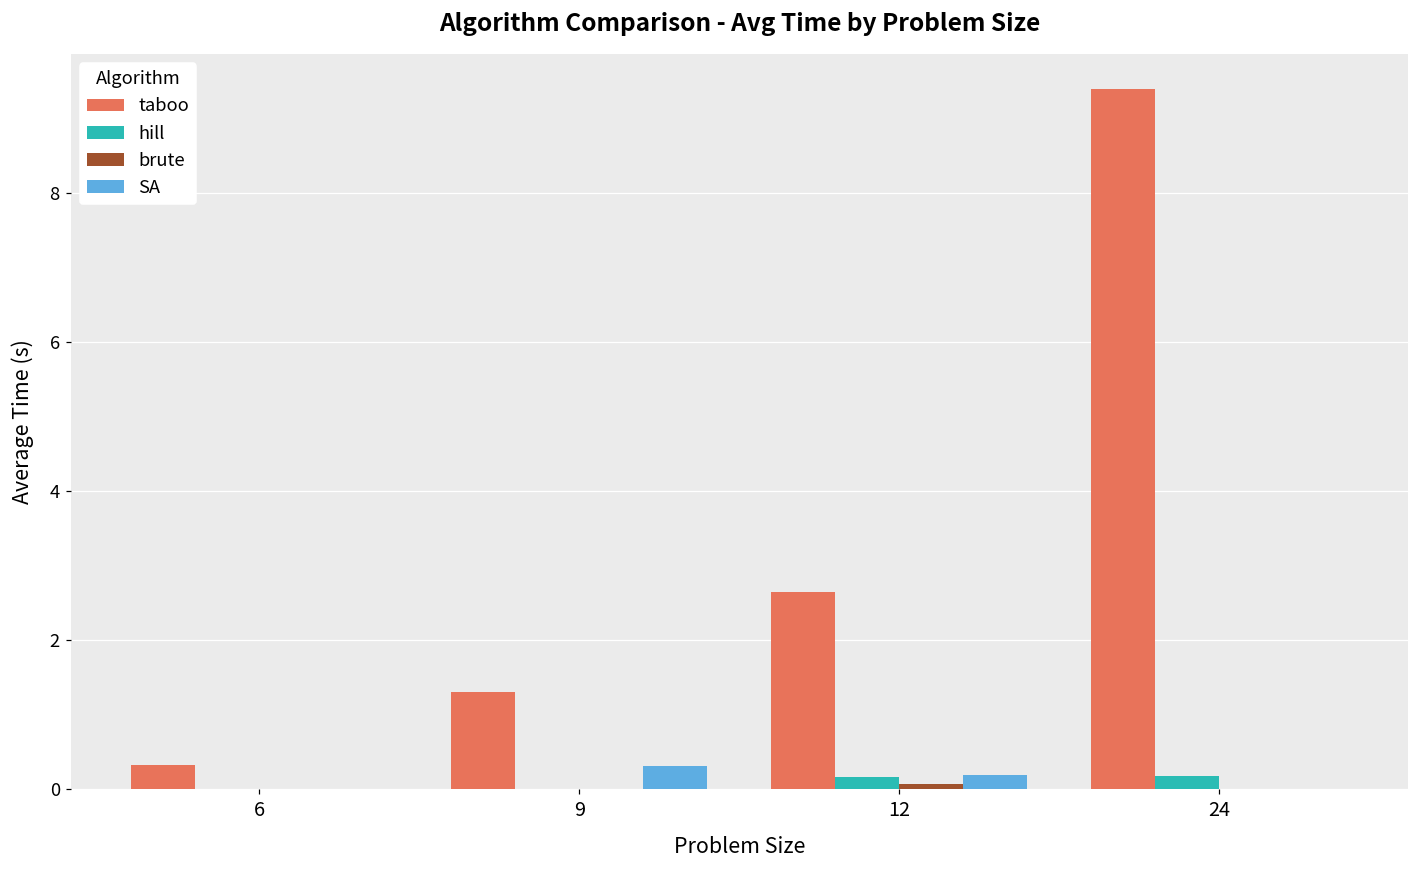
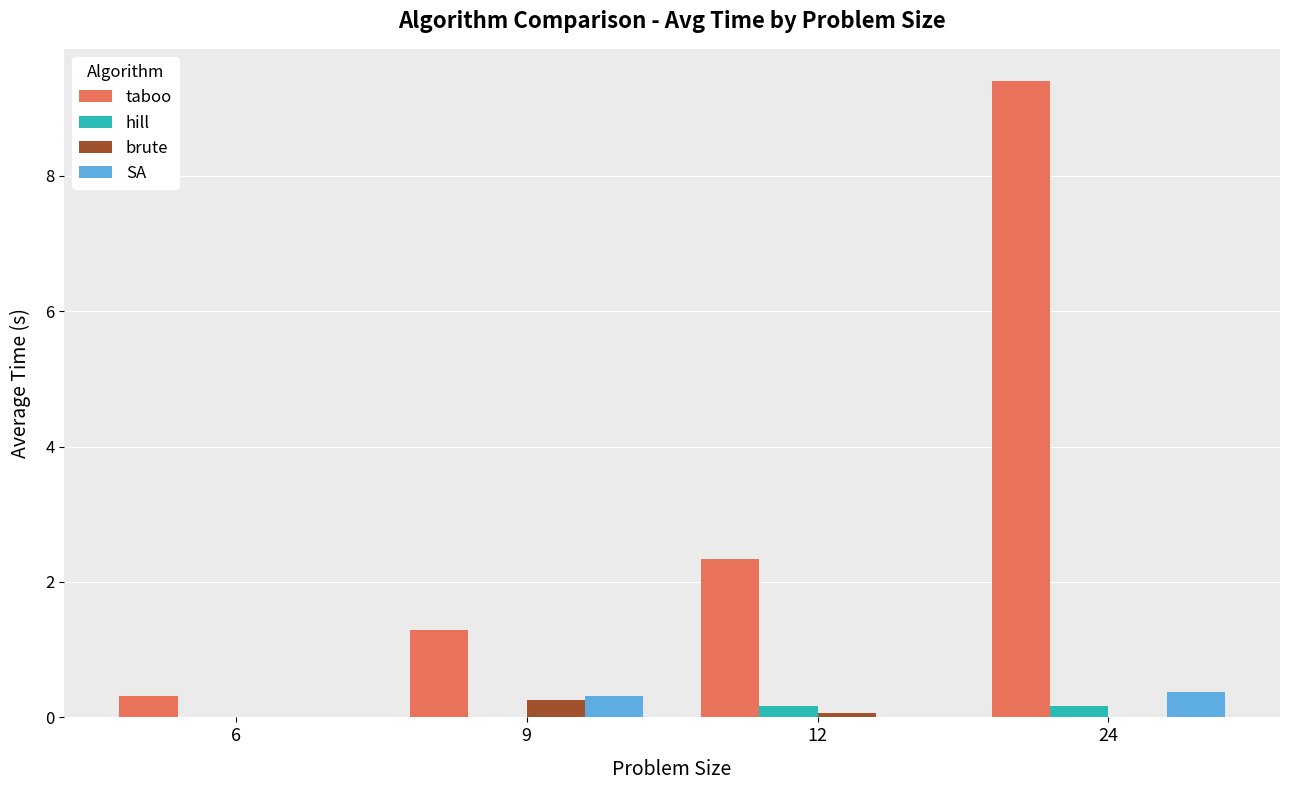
  {
    "taboo": {
      "6": 0.3,
      "9": 1.3,
-     "12": 2.6,
+     "12": 2.3,
      "24": 9.4
    },
    "hill": {
      "12": 0.2,
      "24": 0.2
    },
    "brute": {
-     "9": 0.0,
+     "9": 0.3,
      "12": 0.1,
      "24": 0.0
    },
    "SA": {
      "9": 0.3,
-     "12": 0.2,
-     "24": 0.0
+     "12": 0.0,
+     "24": 0.4
    }
  }
